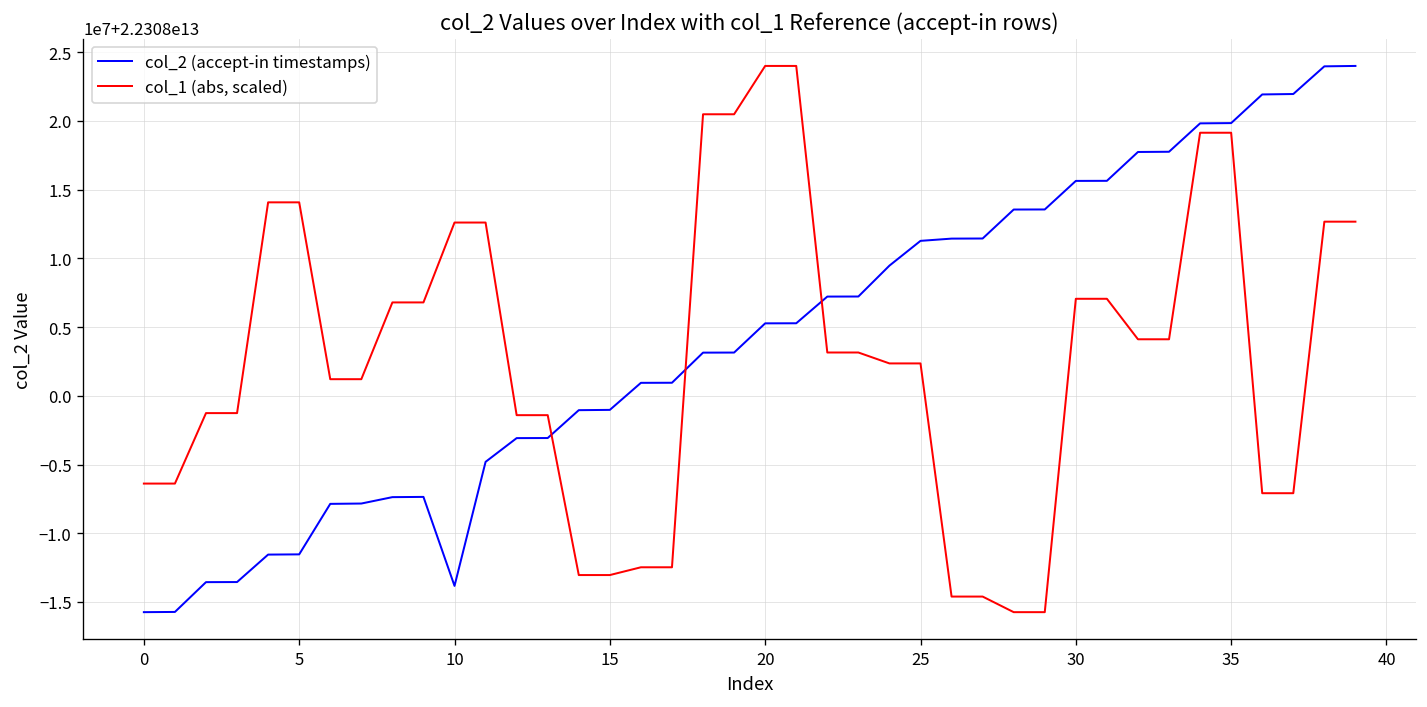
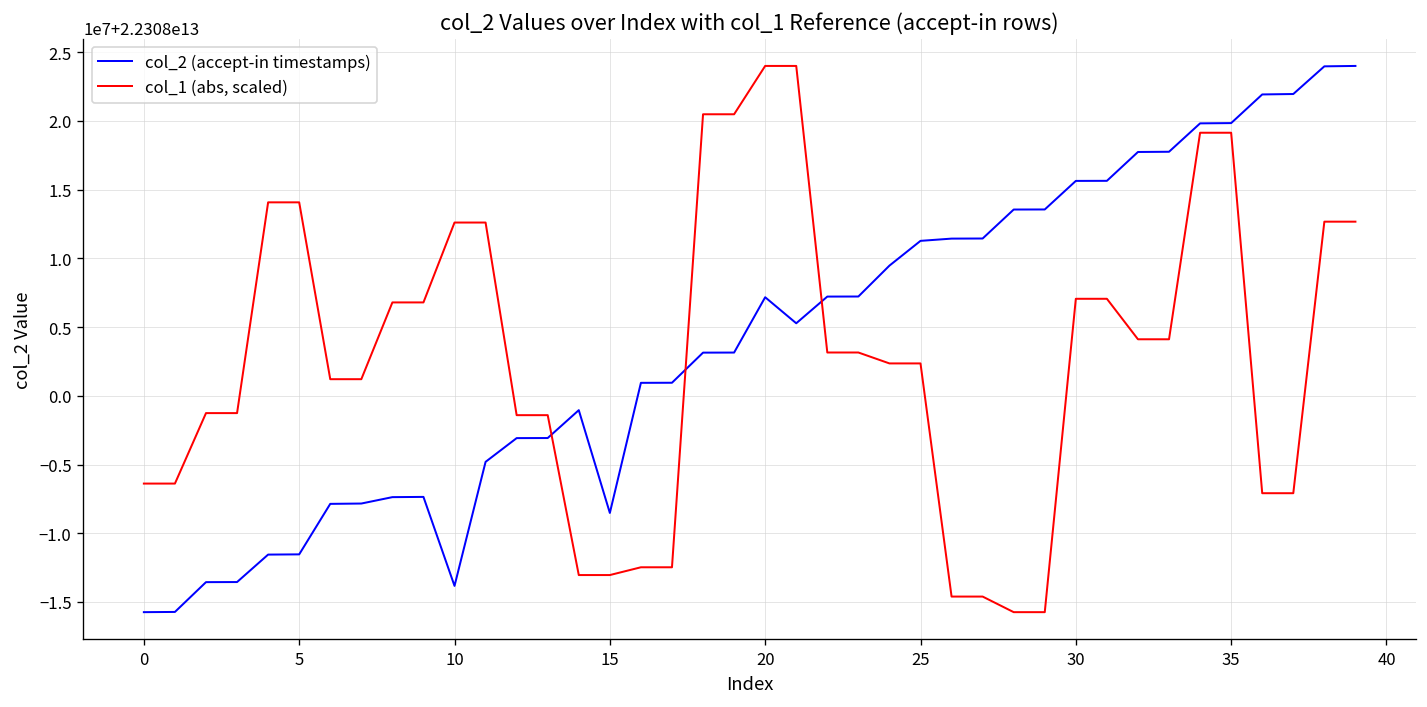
  {
    "col_2 (accept-in timestamps)": {
      "0": 22307984300000,
      "5": 22307988500000,
      "10": 22307986200000,
-     "15": 22307999000000,
-     "20": 22308005300000,
+     "15": 22307991500000,
+     "20": 22308007200000,
      "25": 22308011300000,
      "30": 22308015600000,
      "35": 22308019800000
    },
    "col_1 (abs, scaled)": {
      "0": 22307993600000,
      "5": 22308014100000,
      "10": 22308012600000,
      "15": 22307987000000,
      "20": 22308024000000,
      "25": 22308002400000,
      "30": 22308007100000,
      "35": 22308019100000
    }
  }
